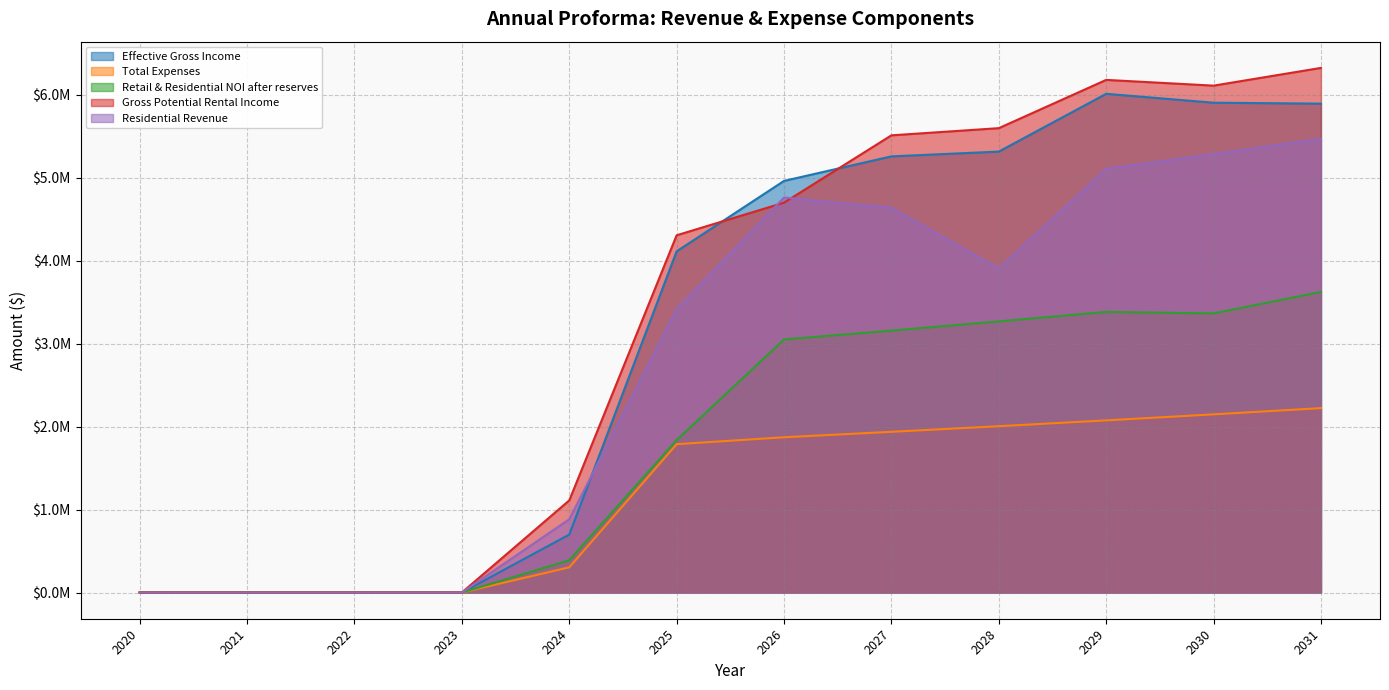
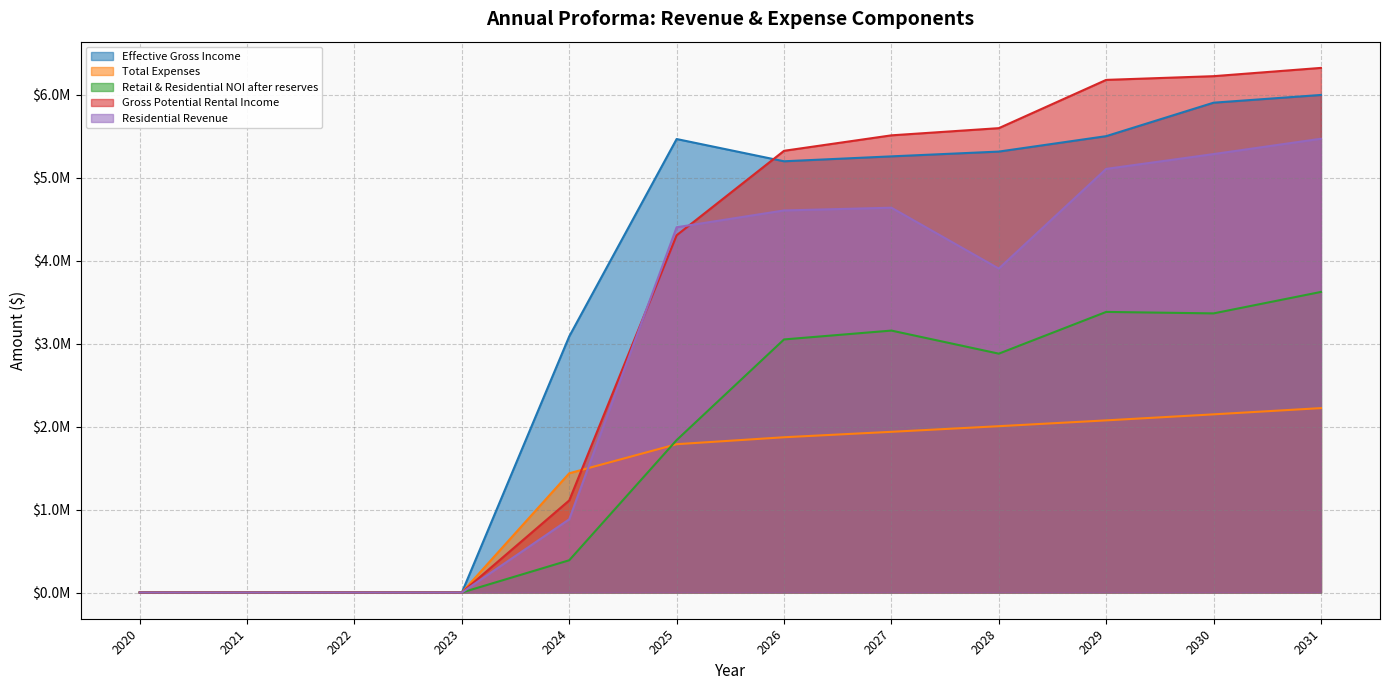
  {
    "Effective Gross Income": {
-     "2024": "$700000",
-     "2025": "$4100000",
-     "2026": "$5000000",
+     "2024": "$3100000",
+     "2025": "$5500000",
+     "2026": "$5200000",
      "2027": "$5300000",
      "2028": "$5300000",
-     "2029": "$6000000",
+     "2029": "$5500000",
      "2030": "$5900000",
-     "2031": "$5900000"
+     "2031": "$6000000"
    },
    "Total Expenses": {
-     "2024": "$300000",
+     "2024": "$1400000",
      "2025": "$1800000",
      "2026": "$1900000",
      "2027": "$1900000",
      "2028": "$2000000",
      "2029": "$2100000",
      "2030": "$2100000",
      "2031": "$2200000"
    },
    "Retail & Residential NOI after reserves": {
      "2024": "$400000",
      "2025": "$1800000",
      "2026": "$3100000",
      "2027": "$3200000",
-     "2028": "$3300000",
+     "2028": "$2900000",
      "2029": "$3400000",
      "2030": "$3400000",
      "2031": "$3600000"
    },
    "Gross Potential Rental Income": {
      "2024": "$1100000",
      "2025": "$4300000",
-     "2026": "$4700000",
+     "2026": "$5300000",
      "2027": "$5500000",
      "2028": "$5600000",
      "2029": "$6200000",
-     "2030": "$6100000",
+     "2030": "$6200000",
      "2031": "$6300000"
    },
    "Residential Revenue": {
      "2024": "$900000",
-     "2025": "$3400000",
-     "2026": "$4800000",
+     "2025": "$4400000",
+     "2026": "$4600000",
      "2027": "$4600000",
      "2028": "$3900000",
      "2029": "$5100000",
      "2030": "$5300000",
      "2031": "$5500000"
    }
  }
